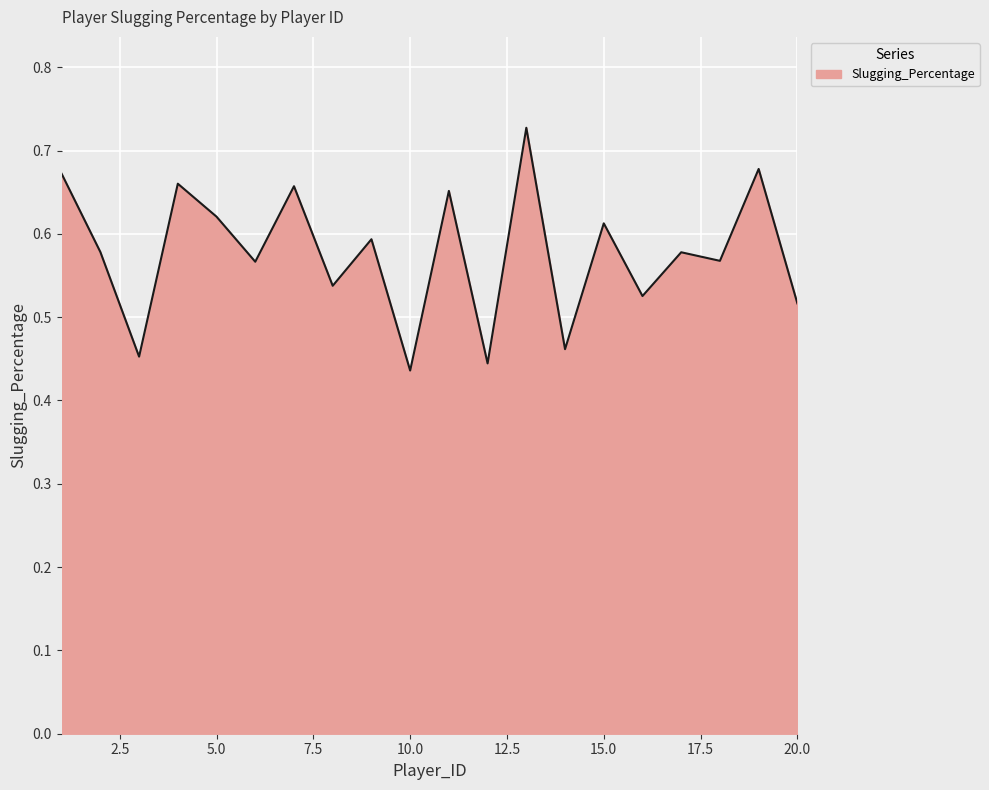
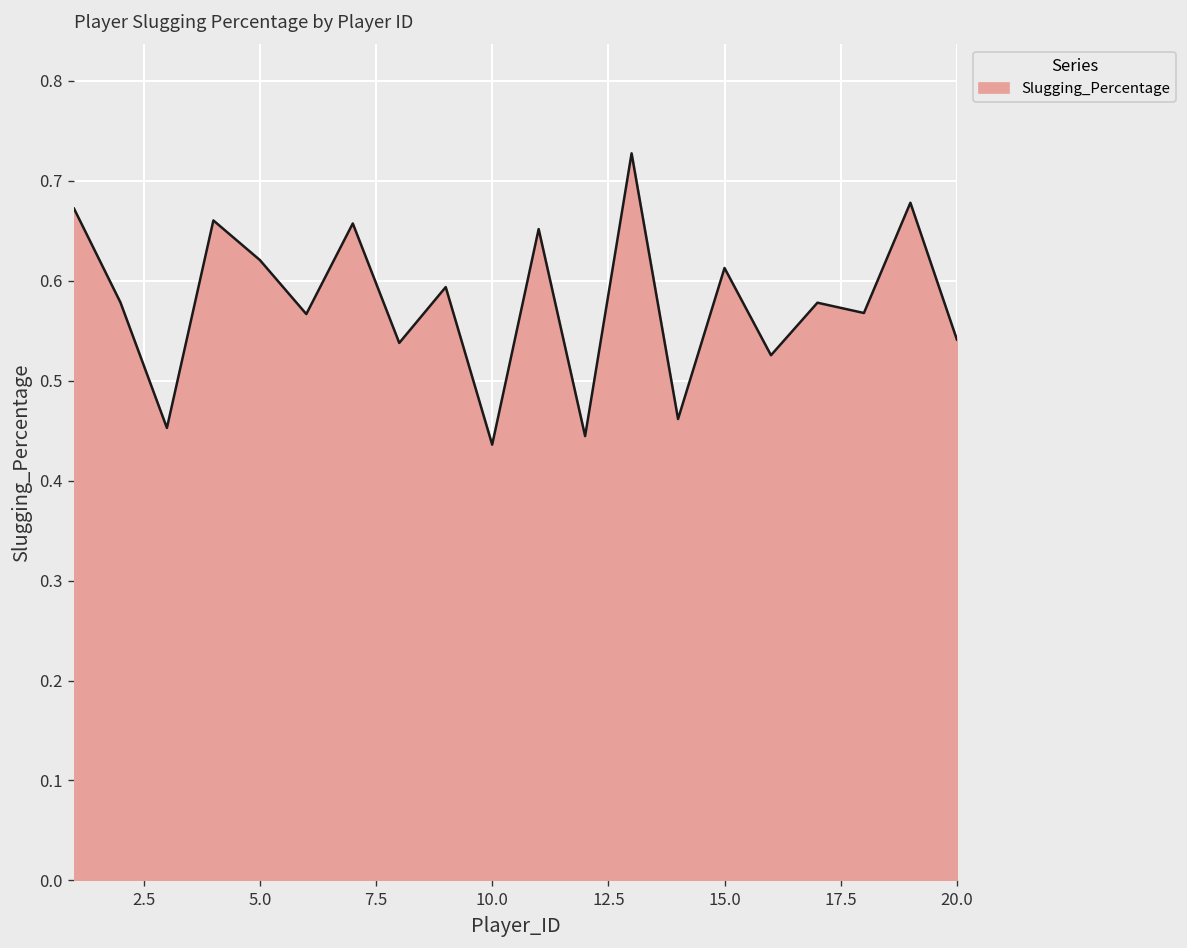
  {
    "5.0": 0.62,
    "10.0": 0.44,
    "15.0": 0.61,
-   "20.0": 0.52
+   "20.0": 0.54
  }
